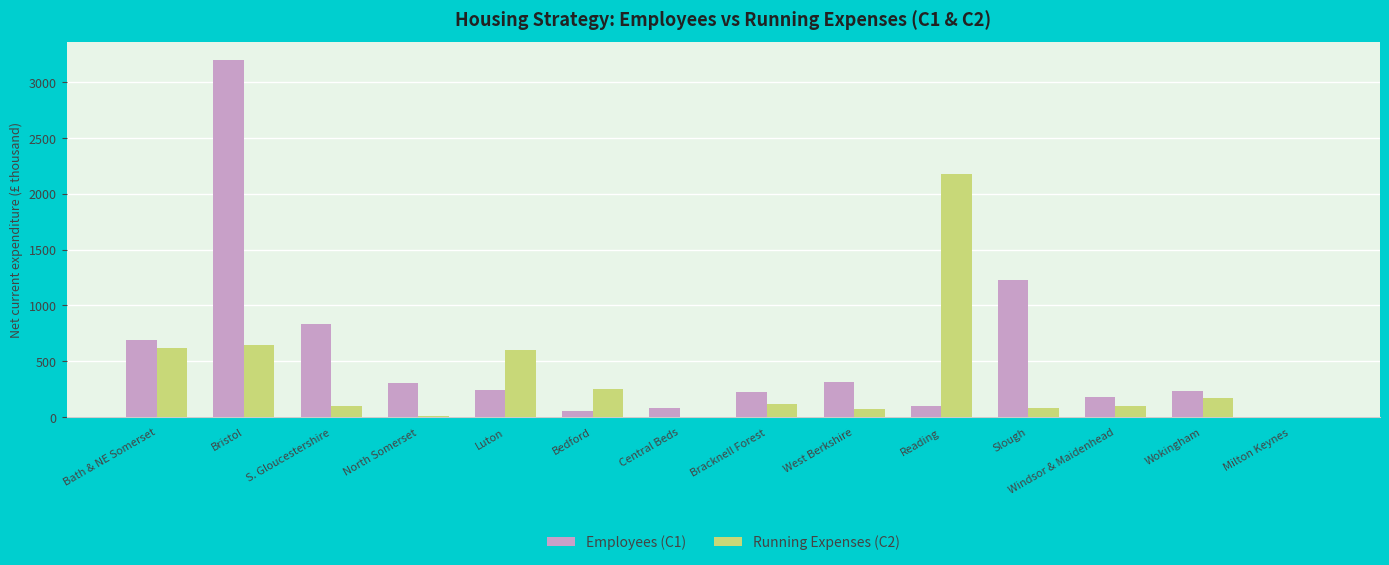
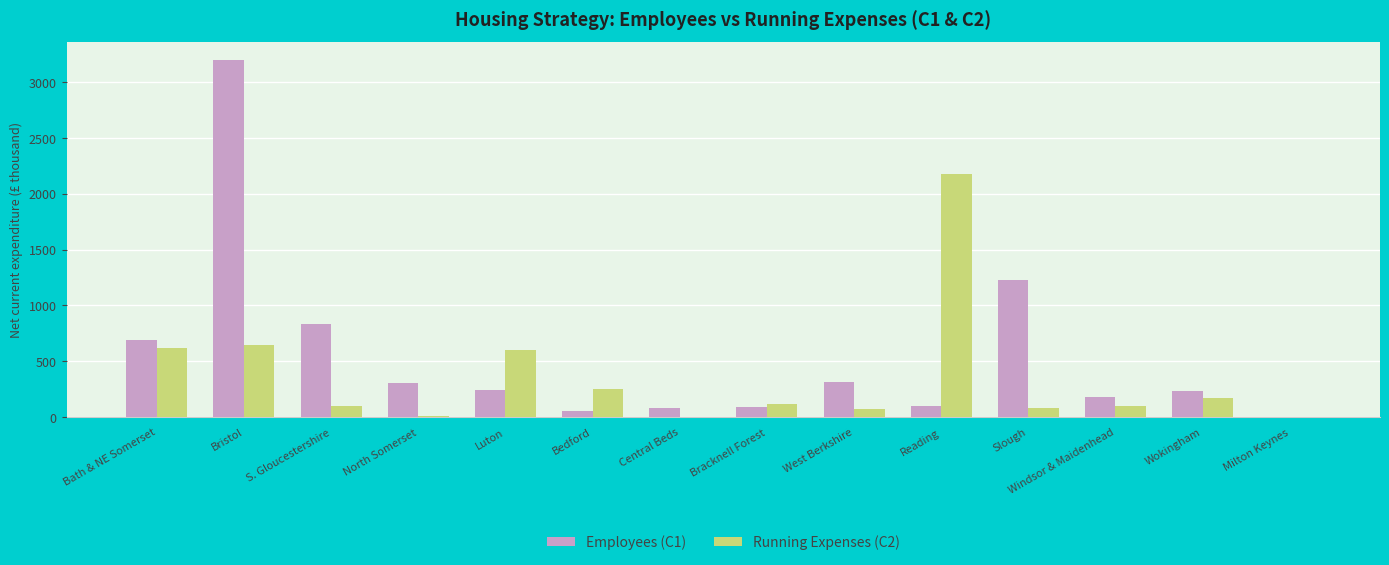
  {
    "Employees (C1)": {
      "Bath & NE Somerset": 690,
      "Bristol": 3200,
      "S. Gloucestershire": 840,
      "North Somerset": 310,
      "Luton": 250,
      "Bedford": 50,
      "Central Beds": 80,
-     "Bracknell Forest": 220,
+     "Bracknell Forest": 90,
      "West Berkshire": 310,
      "Reading": 100,
      "Slough": 1230,
      "Windsor & Maidenhead": 180,
      "Wokingham": 230,
      "Milton Keynes": 0
    },
    "Running Expenses (C2)": {
      "Bath & NE Somerset": 620,
      "Bristol": 640,
      "S. Gloucestershire": 100,
      "Luton": 600,
      "Bedford": 250,
      "Central Beds": 0,
      "Bracknell Forest": 120,
      "West Berkshire": 80,
      "Reading": 2180,
      "Slough": 80,
      "Windsor & Maidenhead": 100,
      "Wokingham": 170
    }
  }
